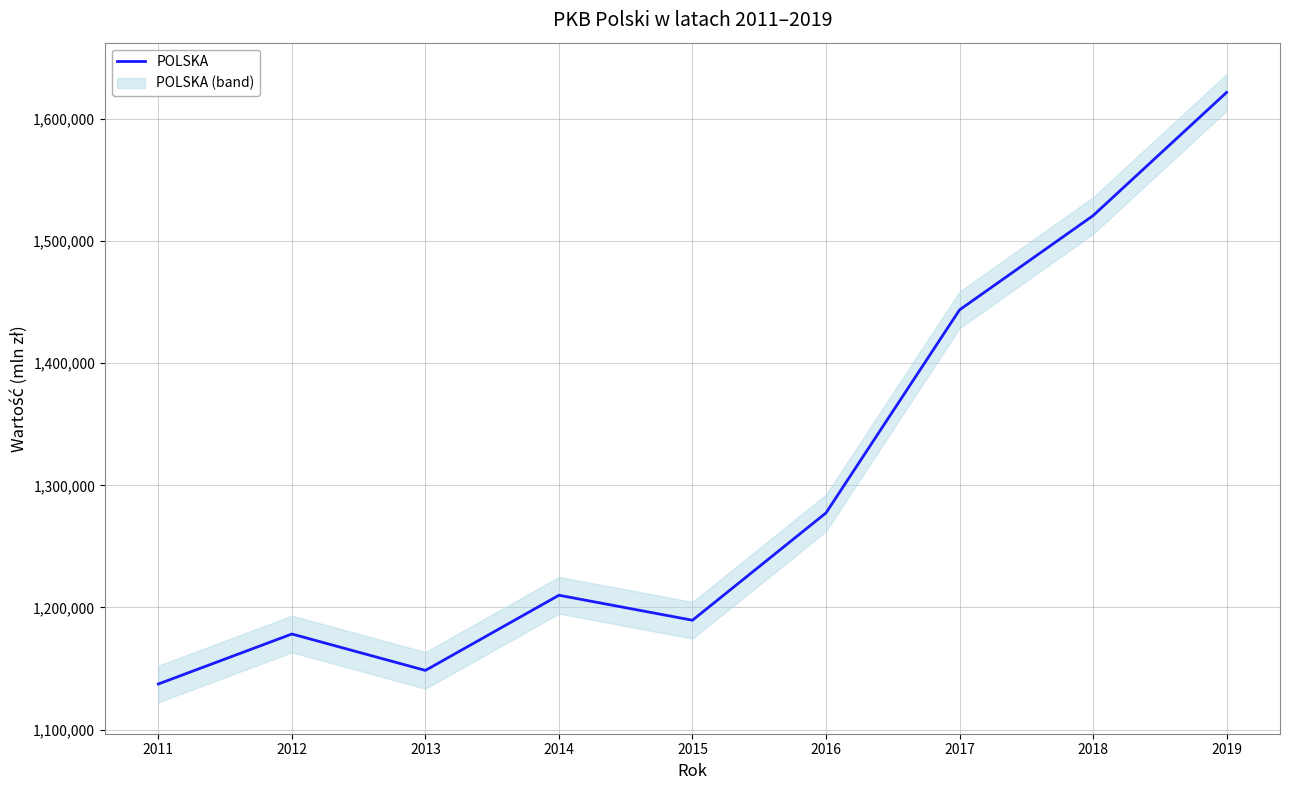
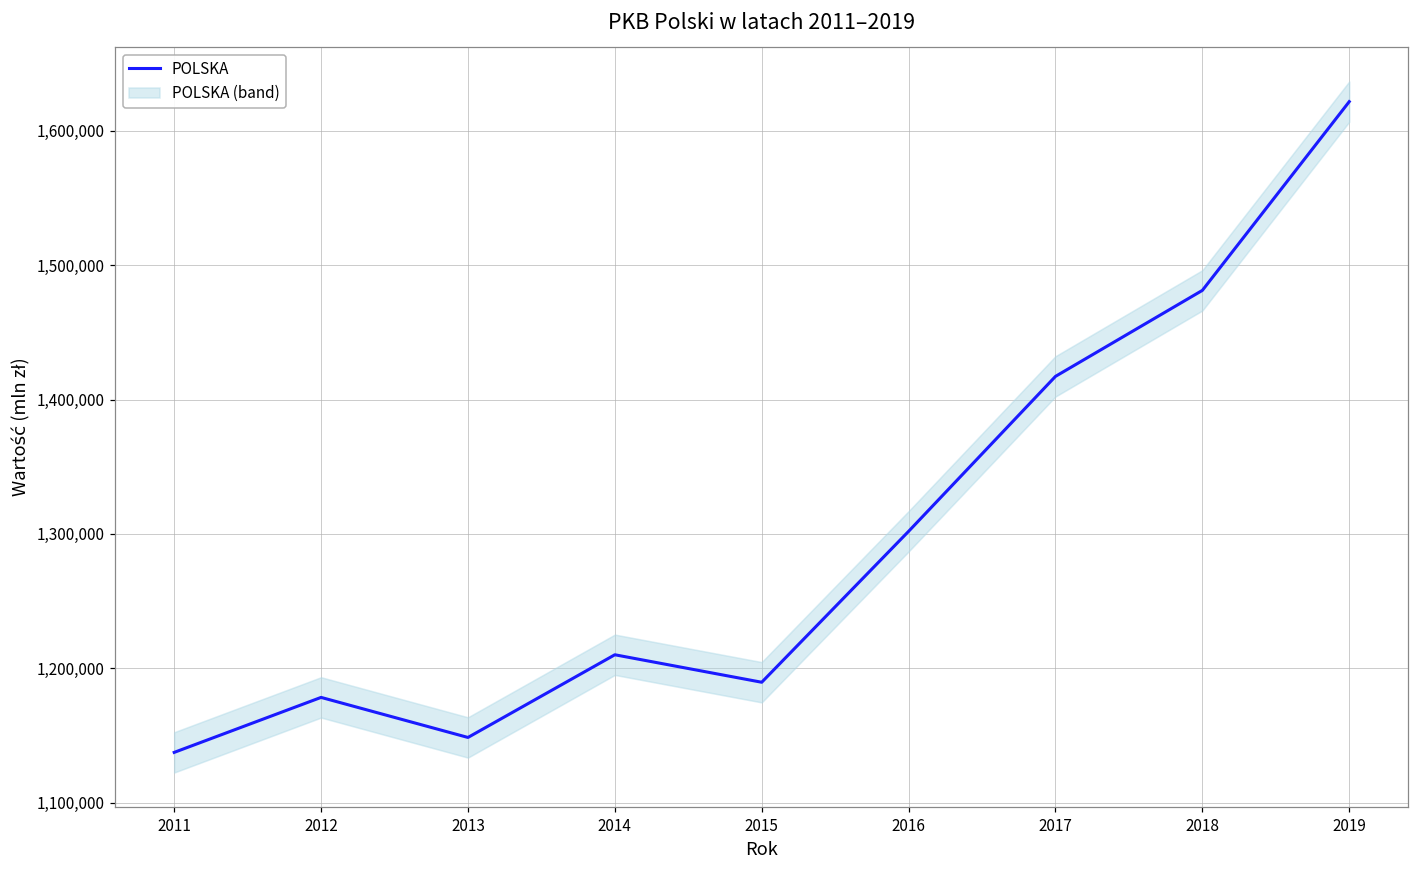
  {
    "POLSKA": {
      "2011": "1,137,000",
      "2012": "1,178,000",
      "2013": "1,148,000",
      "2014": "1,210,000",
      "2015": "1,190,000",
-     "2016": "1,277,000",
-     "2017": "1,444,000",
-     "2018": "1,521,000",
+     "2016": "1,302,000",
+     "2017": "1,417,000",
+     "2018": "1,481,000",
      "2019": "1,622,000"
    }
  }
